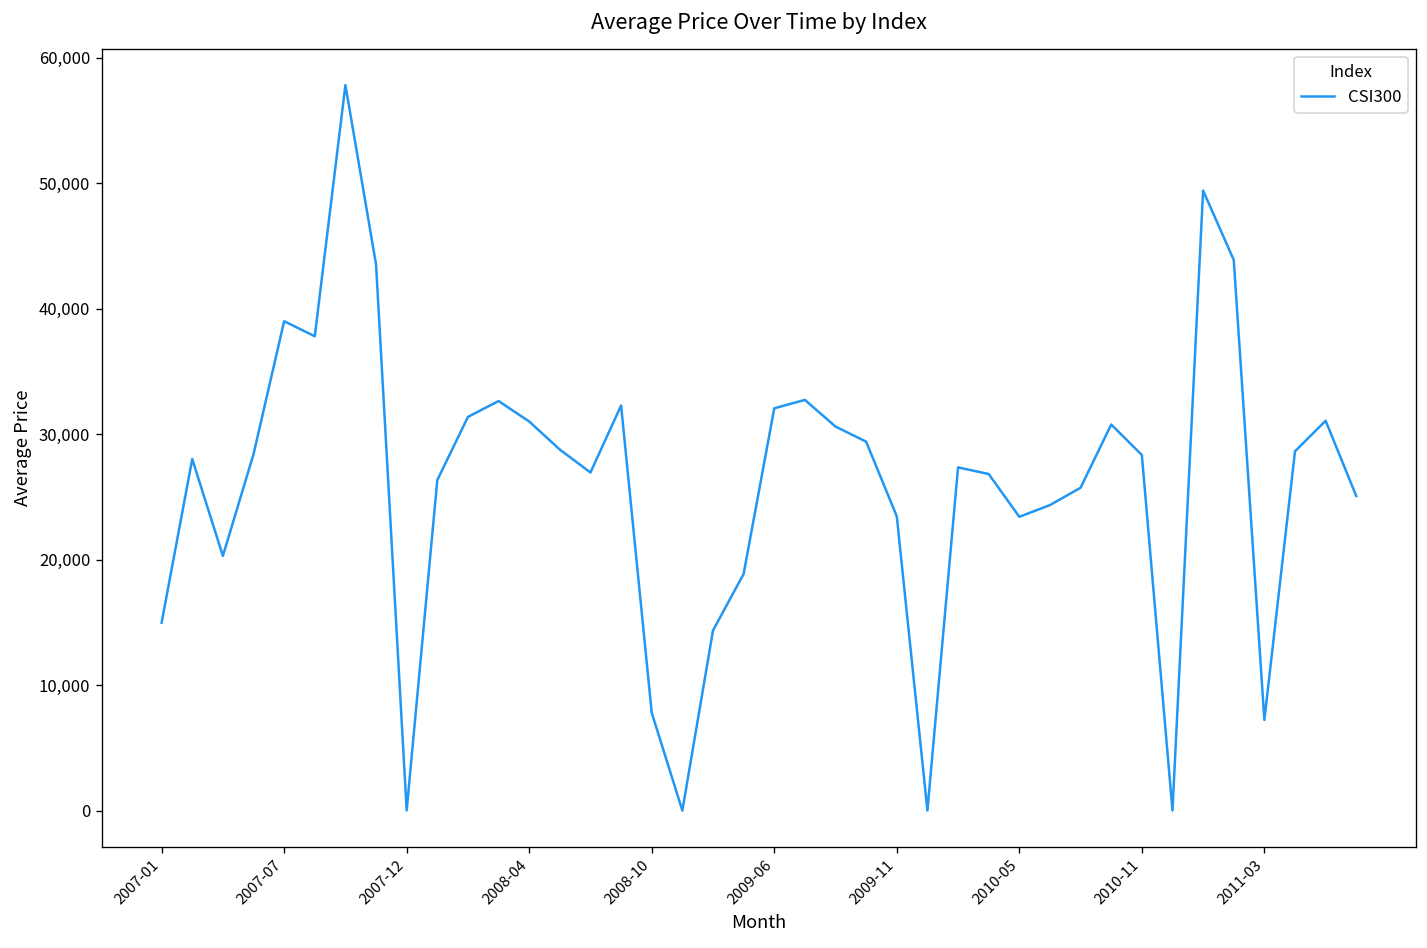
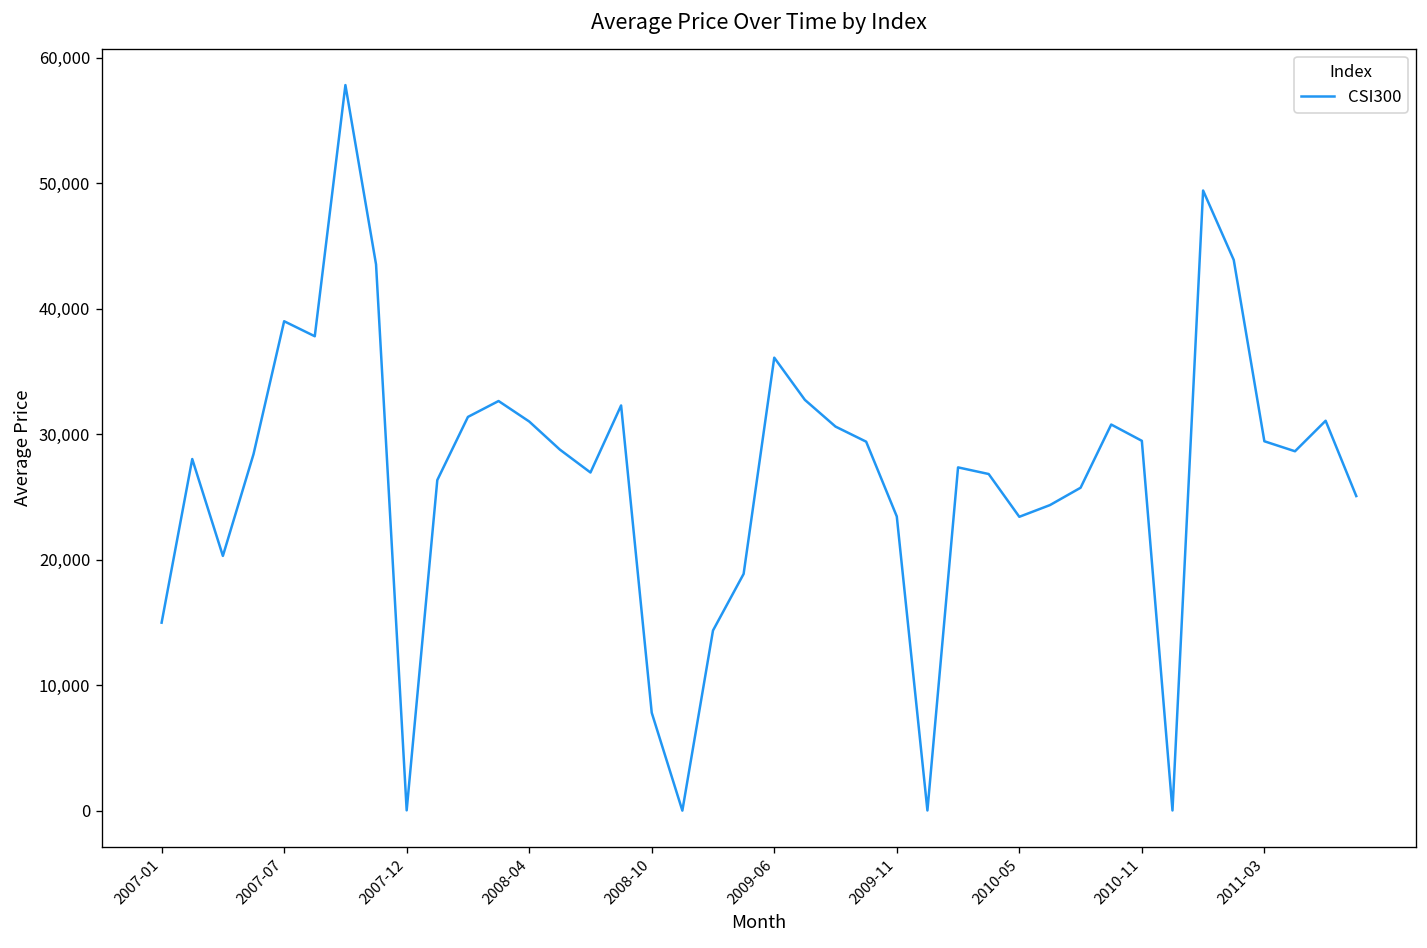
  {
    "2007-01": "15,000",
    "2007-07": "39,000",
    "2007-12": "0",
    "2008-04": "31,000",
    "2008-10": "7,800",
-   "2009-06": "32,100",
+   "2009-06": "36,100",
    "2009-11": "23,400",
    "2010-05": "23,400",
-   "2010-11": "28,300",
-   "2011-03": "7,200"
+   "2010-11": "29,500",
+   "2011-03": "29,400"
  }
